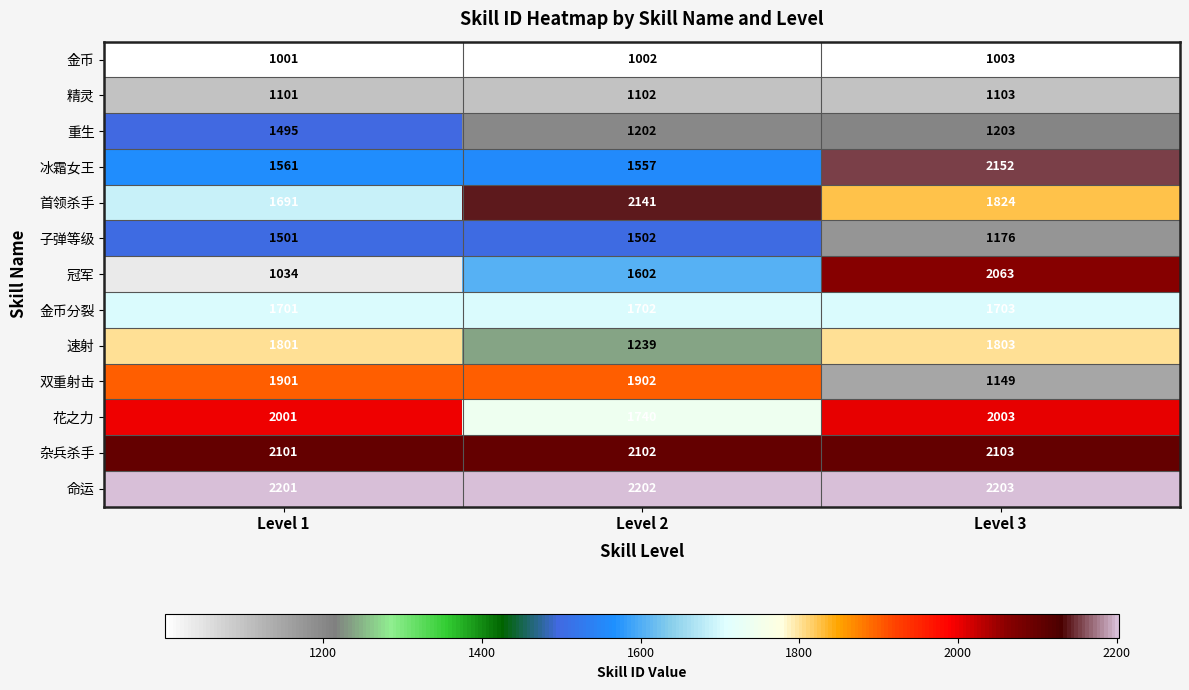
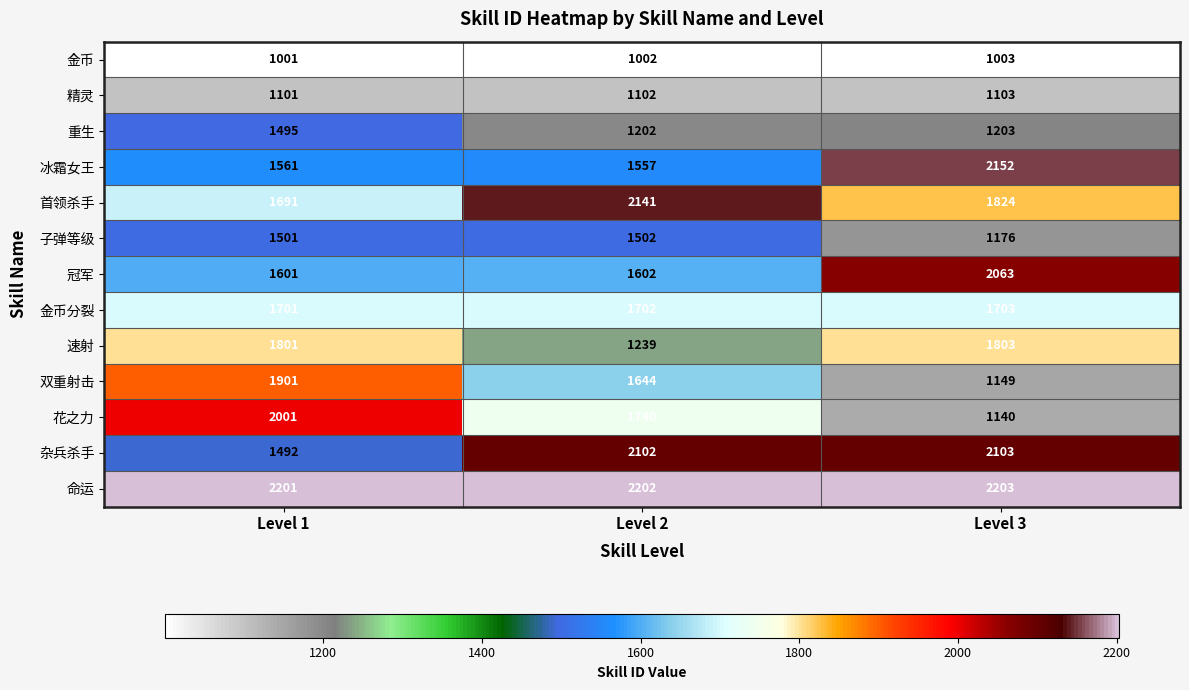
  {
    "金币": {
      "Level 1": 1001,
      "Level 2": 1002,
      "Level 3": 1003
    },
    "精灵": {
      "Level 1": 1101,
      "Level 2": 1102,
      "Level 3": 1103
    },
    "重生": {
      "Level 1": 1495,
      "Level 2": 1202,
      "Level 3": 1203
    },
    "冰霜女王": {
      "Level 1": 1561,
      "Level 2": 1557,
      "Level 3": 2152
    },
    "首领杀手": {
      "Level 1": 1691,
      "Level 2": 2141,
      "Level 3": 1824
    },
    "子弹等级": {
      "Level 1": 1501,
      "Level 2": 1502,
      "Level 3": 1176
    },
    "冠军": {
-     "Level 1": 1034,
+     "Level 1": 1601,
      "Level 2": 1602,
      "Level 3": 2063
    },
    "速射": {
      "Level 1": 1801,
      "Level 2": 1239,
      "Level 3": 1803
    },
    "双重射击": {
      "Level 1": 1901,
-     "Level 2": 1902,
+     "Level 2": 1644,
      "Level 3": 1149
    },
    "花之力": {
      "Level 1": 2001,
-     "Level 3": 2003
+     "Level 3": 1140
    },
    "杂兵杀手": {
-     "Level 1": 2101,
+     "Level 1": 1492,
      "Level 2": 2102,
      "Level 3": 2103
    },
    "命运": {
      "Level 1": 2201,
      "Level 2": 2202,
      "Level 3": 2203
    }
  }
